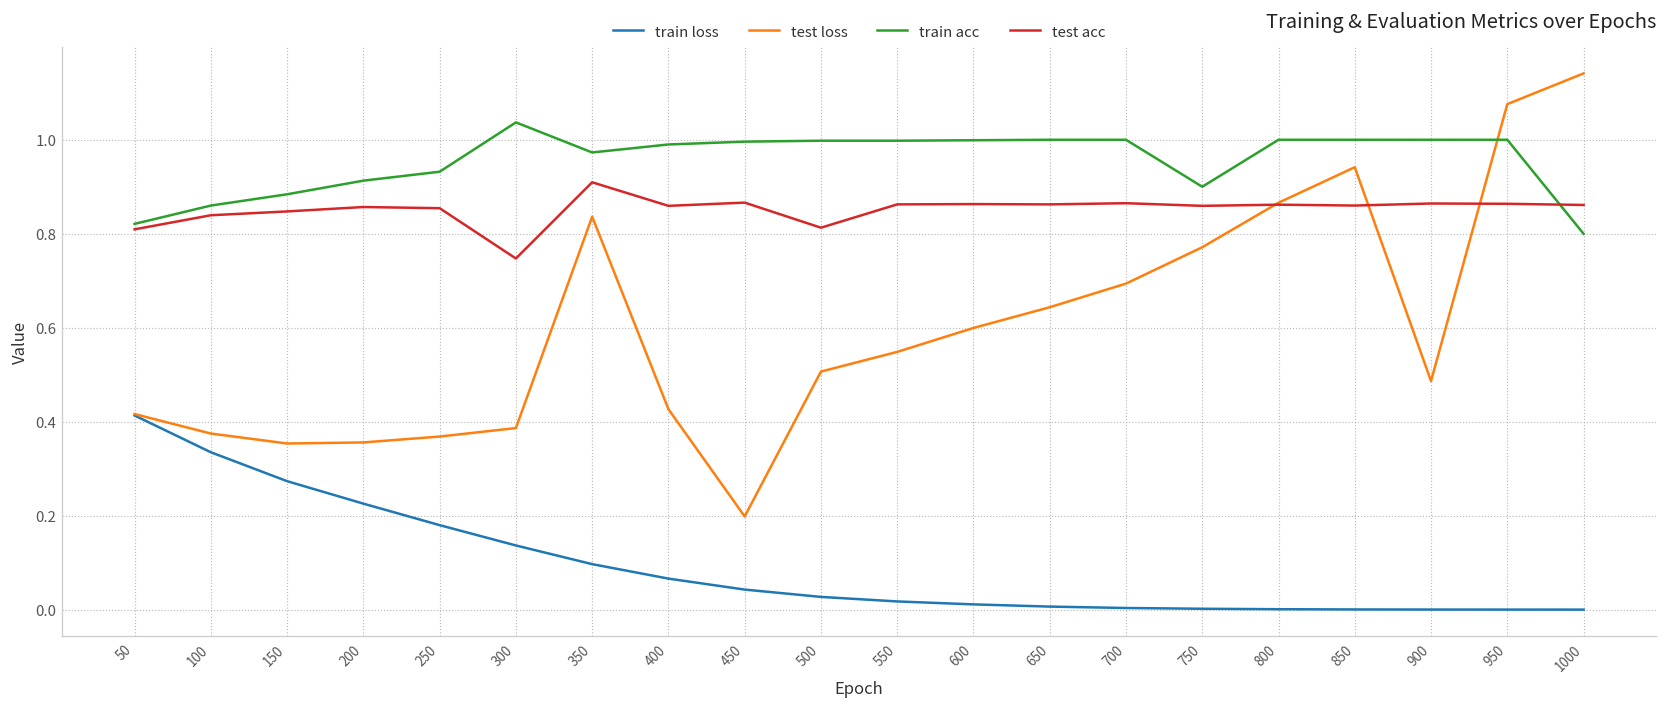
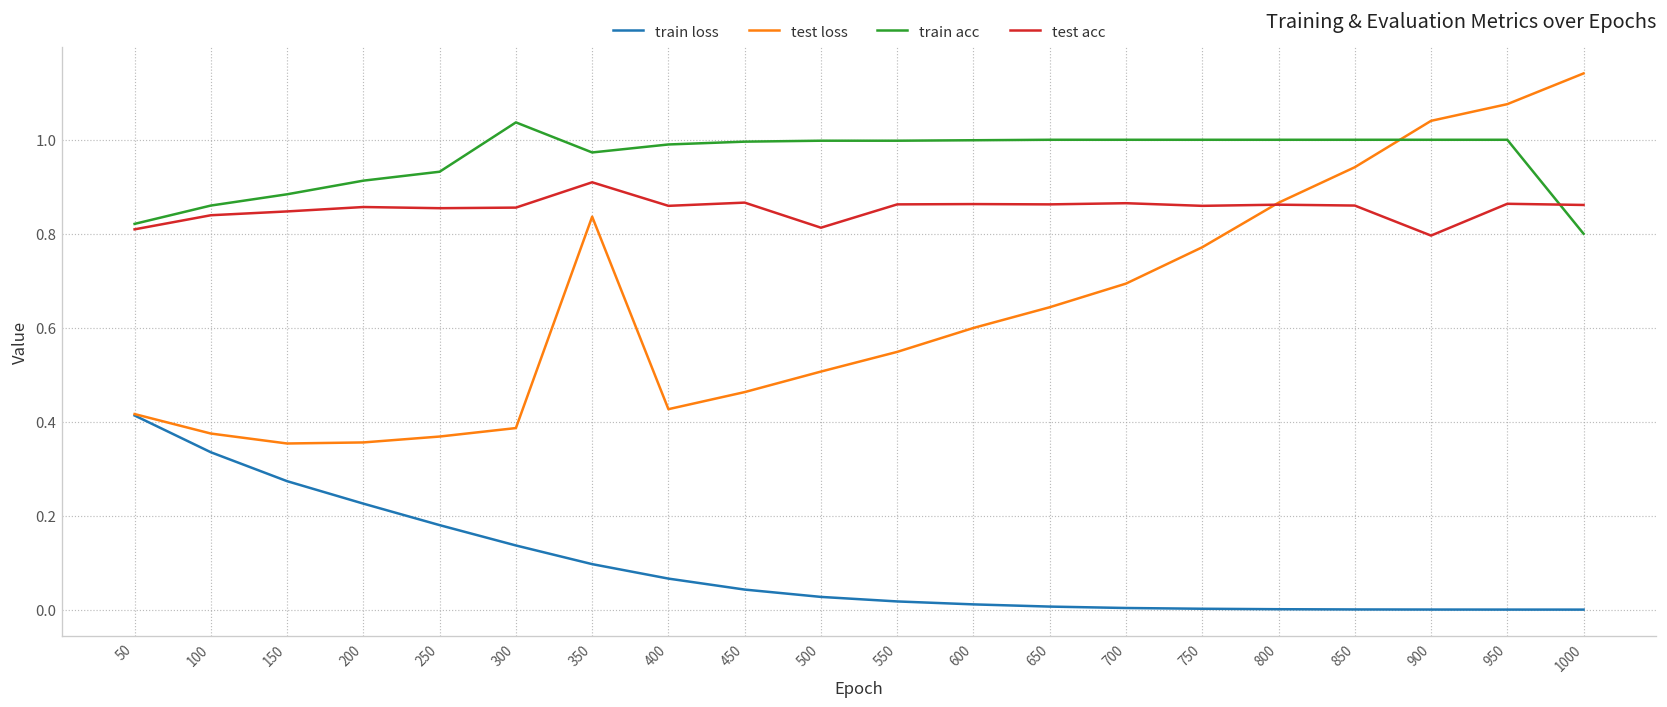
  {
    "train loss": {
      "100": 0.33,
      "150": 0.27,
      "200": 0.23,
      "250": 0.18,
      "300": 0.14,
      "350": 0.10,
      "400": 0.07,
      "450": 0.04,
      "500": 0.03,
      "550": 0.02,
      "600": 0.01,
      "650": 0.01,
      "700": 0.00,
      "750": 0.00,
      "800": 0.00,
      "850": 0.00,
      "900": 0.00,
      "950": 0.00,
      "1000": 0.00
    },
    "test loss": {
      "100": 0.37,
      "150": 0.35,
      "200": 0.36,
      "250": 0.37,
      "300": 0.39,
      "350": 0.84,
      "400": 0.43,
-     "450": 0.20,
+     "450": 0.46,
      "500": 0.51,
      "550": 0.55,
      "600": 0.60,
      "650": 0.64,
      "700": 0.69,
      "750": 0.77,
      "850": 0.94,
-     "900": 0.49,
+     "900": 1.04,
      "950": 1.08,
      "1000": 1.14
    },
    "train acc": {
      "50": 0.82,
      "100": 0.86,
      "150": 0.88,
      "200": 0.91,
      "250": 0.93,
      "300": 1.04,
      "350": 0.97,
      "400": 0.99,
      "450": 1.0,
      "500": 1.0,
      "550": 1.0,
      "600": 1.0,
      "650": 1.0,
      "700": 1.0,
-     "750": 0.9,
+     "750": 1.0,
      "800": 1.0,
      "850": 1.0,
      "900": 1.0,
      "950": 1.0,
      "1000": 0.8
    },
    "test acc": {
      "50": 0.81,
      "100": 0.84,
      "150": 0.85,
      "200": 0.86,
      "250": 0.85,
-     "300": 0.75,
+     "300": 0.86,
      "350": 0.91,
      "400": 0.86,
      "450": 0.87,
      "500": 0.81,
      "550": 0.86,
      "600": 0.86,
      "650": 0.86,
      "700": 0.87,
      "750": 0.86,
      "850": 0.86,
-     "900": 0.86,
+     "900": 0.80,
      "950": 0.86,
      "1000": 0.86
    }
  }
